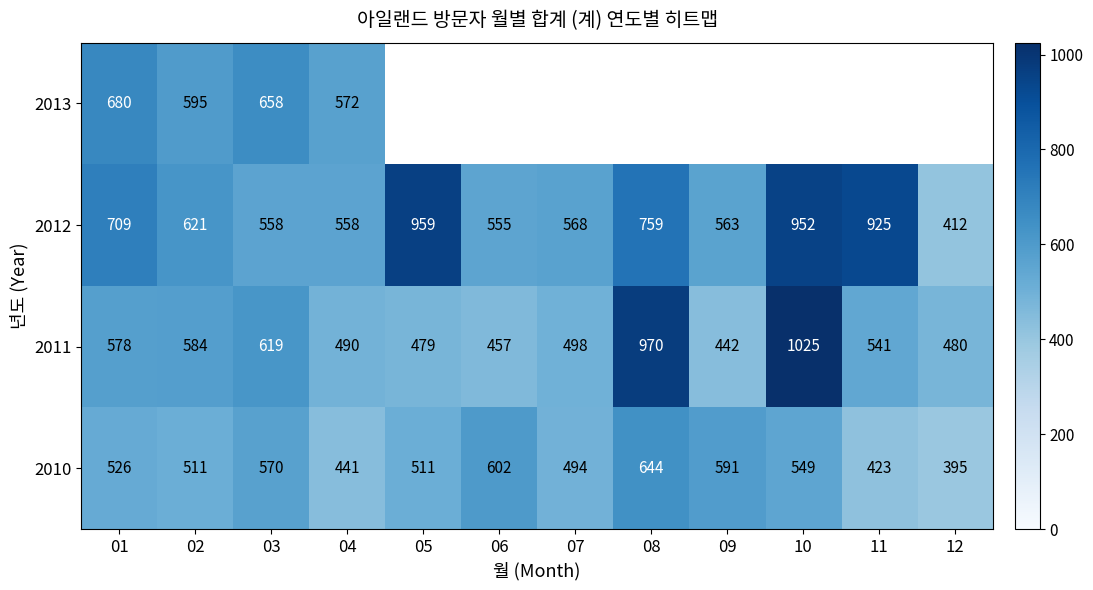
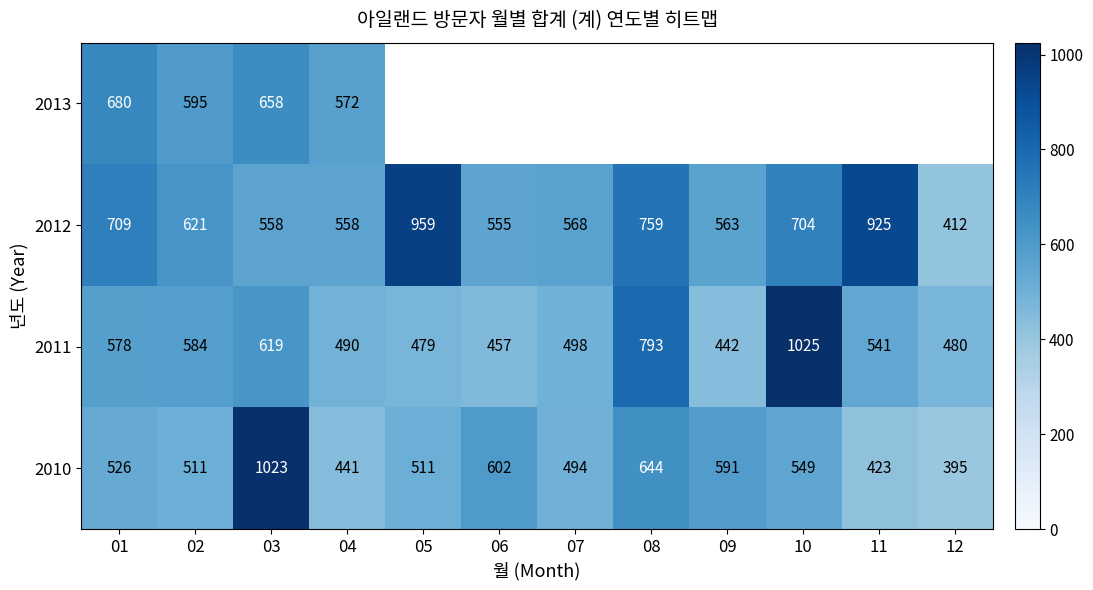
  {
    "2013": {
      "01": 680,
      "02": 595,
      "03": 658,
      "04": 572
    },
    "2012": {
      "01": 709,
      "02": 621,
      "03": 558,
      "04": 558,
      "05": 959,
      "06": 555,
      "07": 568,
      "08": 759,
      "09": 563,
-     "10": 952,
+     "10": 704,
      "11": 925,
      "12": 412
    },
    "2011": {
      "01": 578,
      "02": 584,
      "03": 619,
      "04": 490,
      "05": 479,
      "06": 457,
      "07": 498,
-     "08": 970,
+     "08": 793,
      "09": 442,
      "10": 1025,
      "11": 541,
      "12": 480
    },
    "2010": {
      "01": 526,
      "02": 511,
-     "03": 570,
+     "03": 1023,
      "04": 441,
      "05": 511,
      "06": 602,
      "07": 494,
      "08": 644,
      "09": 591,
      "10": 549,
      "11": 423,
      "12": 395
    }
  }
